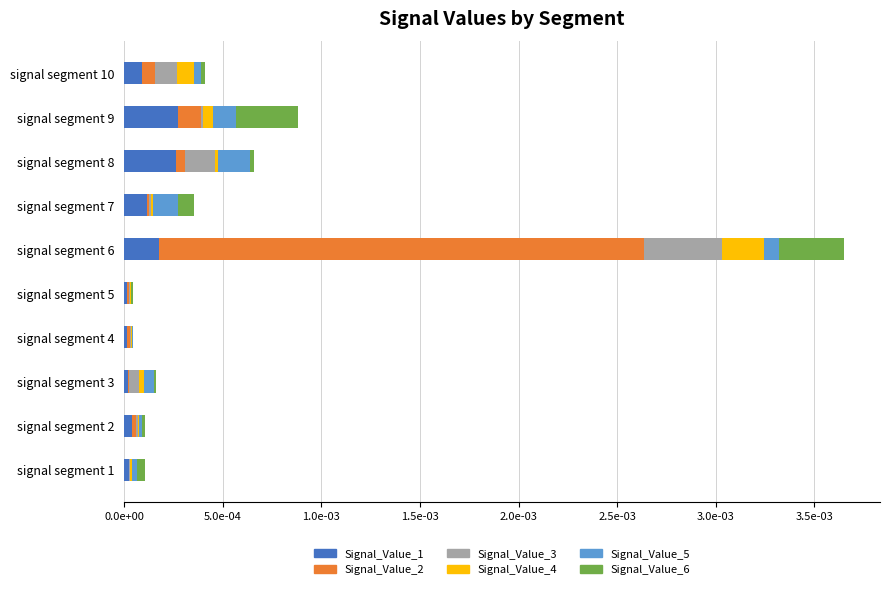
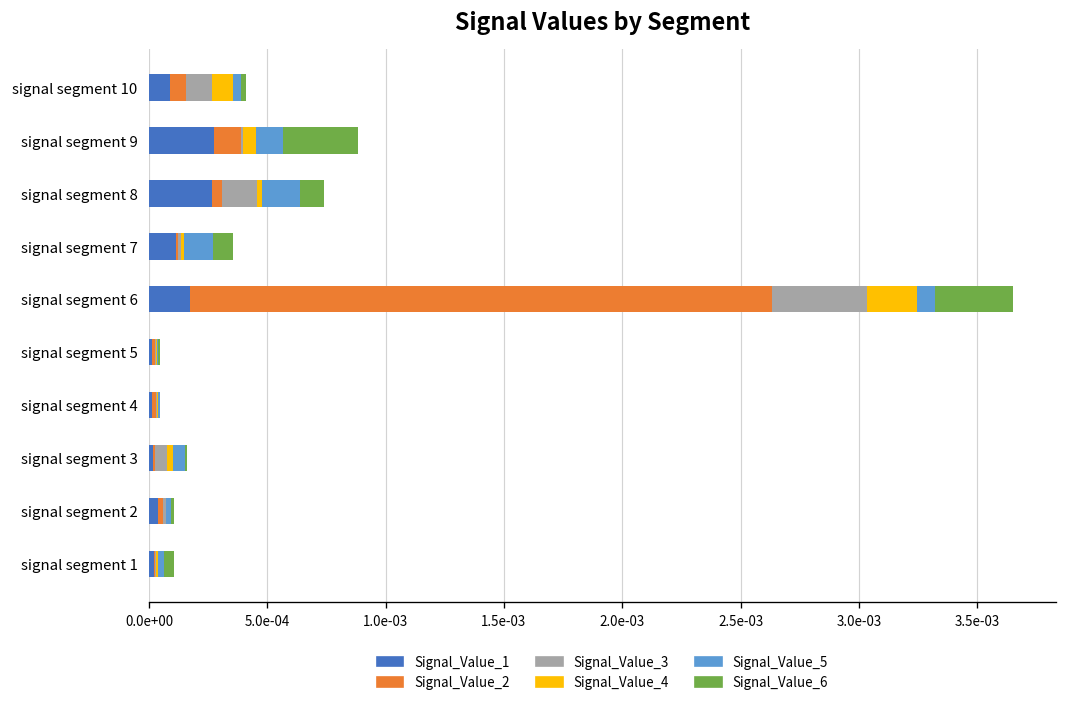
  {
    "Signal_Value_2": {
      "signal segment 10": 0.00007,
      "signal segment 9": 0.00011,
      "signal segment 8": 0.00004,
      "signal segment 6": 0.00246,
      "signal segment 4": 0.00002,
      "signal segment 2": 0.00002
    },
    "Signal_Value_3": {
      "signal segment 10": 0.00011,
      "signal segment 8": 0.00015,
      "signal segment 6": 0.00040,
      "signal segment 3": 0.00005
    },
    "Signal_Value_4": {
      "signal segment 10": 0.00009,
      "signal segment 9": 0.00005,
      "signal segment 8": 0.00002,
      "signal segment 7": 0.00001,
      "signal segment 6": 0.00021,
      "signal segment 3": 0.00003
    },
    "Signal_Value_6": {
      "signal segment 10": 0.00002,
      "signal segment 9": 0.00032,
-     "signal segment 8": 0.00002,
+     "signal segment 8": 0.00010,
      "signal segment 7": 0.00009,
      "signal segment 6": 0.00033,
      "signal segment 2": 0.00001,
      "signal segment 1": 0.00004
    }
  }
